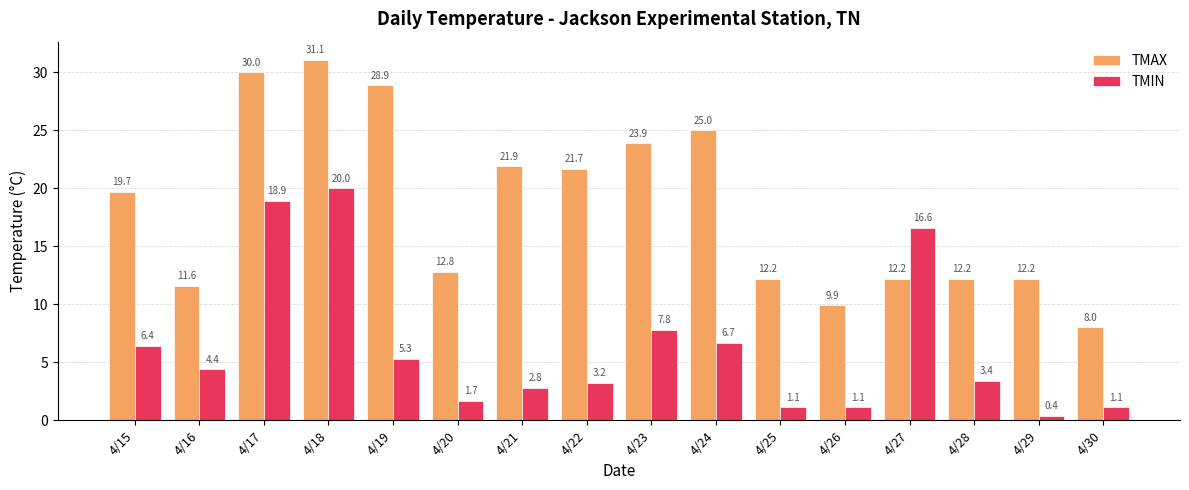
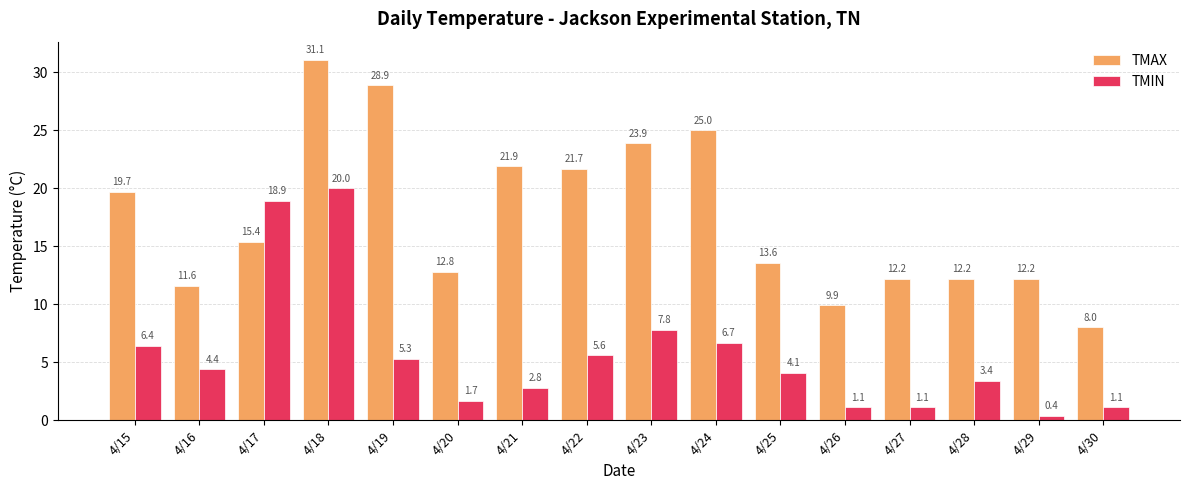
  {
    "TMAX": {
      "4/15": 19.7,
      "4/16": 11.6,
-     "4/17": 30.0,
+     "4/17": 15.4,
      "4/18": 31.1,
      "4/19": 28.9,
      "4/20": 12.8,
      "4/21": 21.9,
      "4/22": 21.7,
      "4/23": 23.9,
      "4/24": 25.0,
-     "4/25": 12.2,
+     "4/25": 13.6,
      "4/26": 9.9,
      "4/27": 12.2,
      "4/28": 12.2,
      "4/29": 12.2,
      "4/30": 8.0
    },
    "TMIN": {
      "4/15": 6.4,
      "4/16": 4.4,
      "4/17": 18.9,
      "4/18": 20.0,
      "4/19": 5.3,
      "4/20": 1.7,
      "4/21": 2.8,
-     "4/22": 3.2,
+     "4/22": 5.6,
      "4/23": 7.8,
      "4/24": 6.7,
-     "4/25": 1.1,
+     "4/25": 4.1,
      "4/26": 1.1,
-     "4/27": 16.6,
+     "4/27": 1.1,
      "4/28": 3.4,
      "4/29": 0.4,
      "4/30": 1.1
    }
  }
